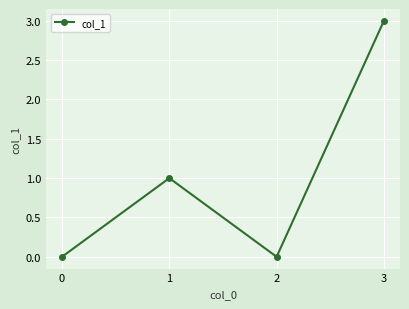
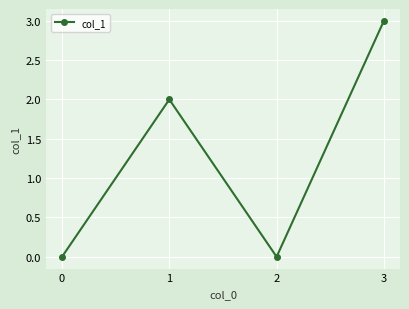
  {
    "0": 0,
-   "1": 1,
+   "1": 2,
    "2": 0,
    "3": 3
  }
